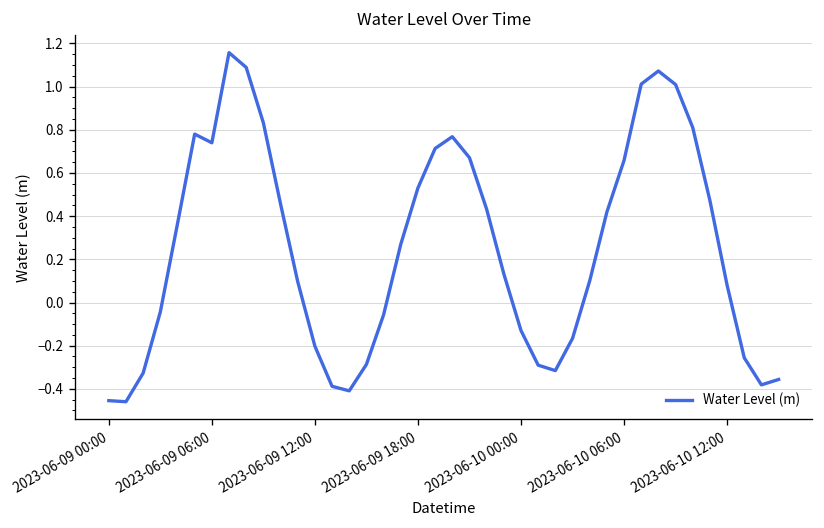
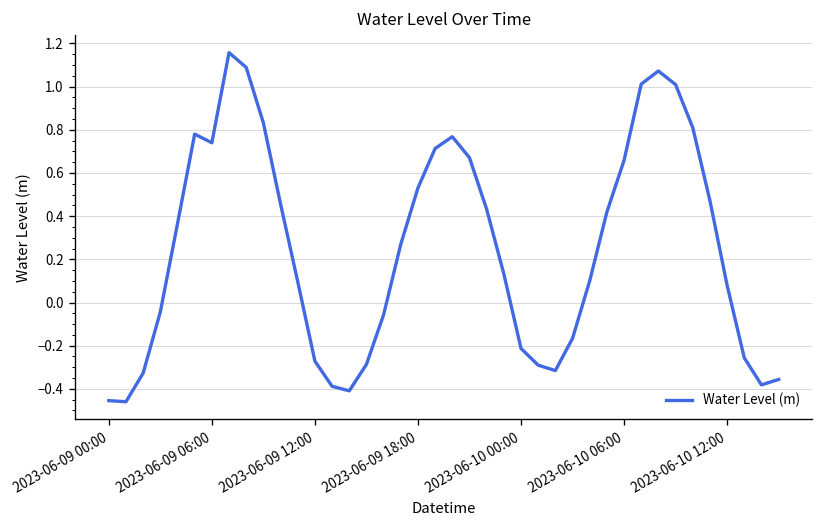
  {
    "2023-06-09 00:00": -0.45,
    "2023-06-09 06:00": 0.74,
-   "2023-06-09 12:00": -0.20,
+   "2023-06-09 12:00": -0.27,
    "2023-06-09 18:00": 0.53,
-   "2023-06-10 00:00": -0.13,
+   "2023-06-10 00:00": -0.21,
    "2023-06-10 06:00": 0.66,
    "2023-06-10 12:00": 0.08
  }
